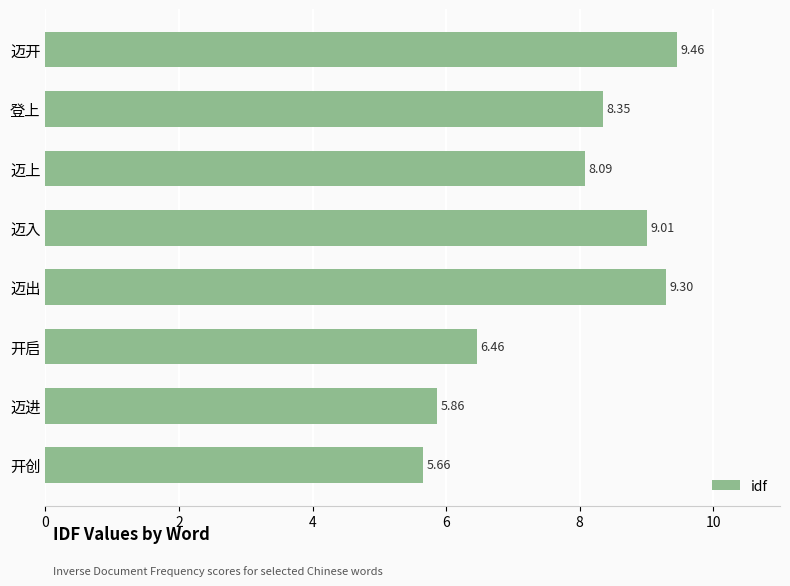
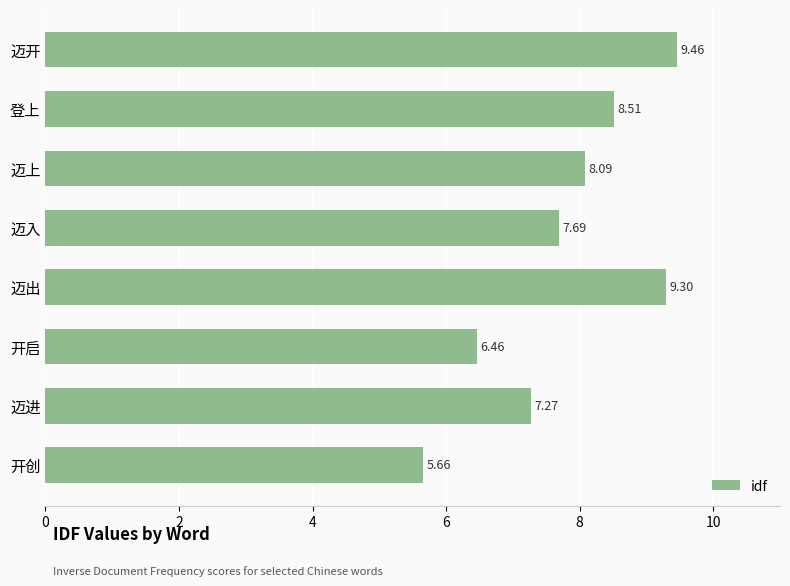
  {
    "迈开": 9.46,
-   "登上": 8.35,
+   "登上": 8.51,
    "迈上": 8.09,
-   "迈入": 9.01,
+   "迈入": 7.69,
    "迈出": 9.30,
    "开启": 6.46,
-   "迈进": 5.86,
+   "迈进": 7.27,
    "开创": 5.66
  }
